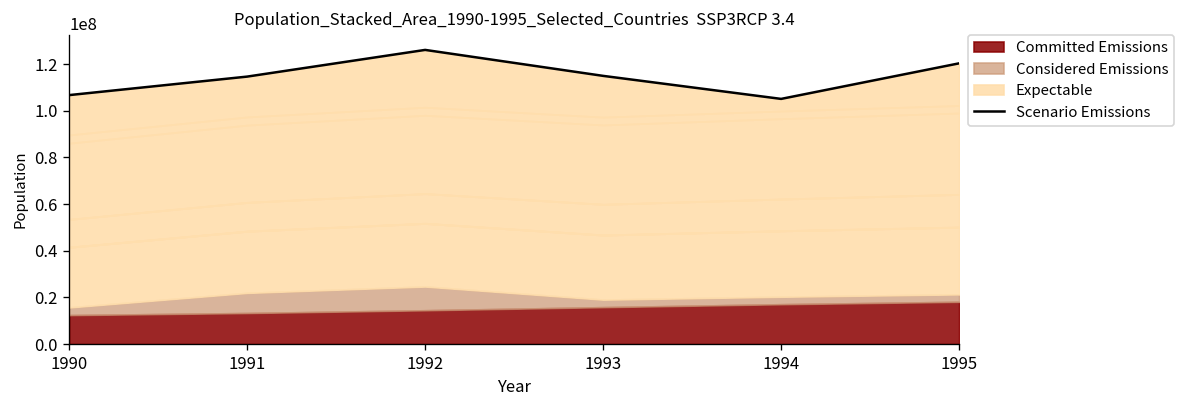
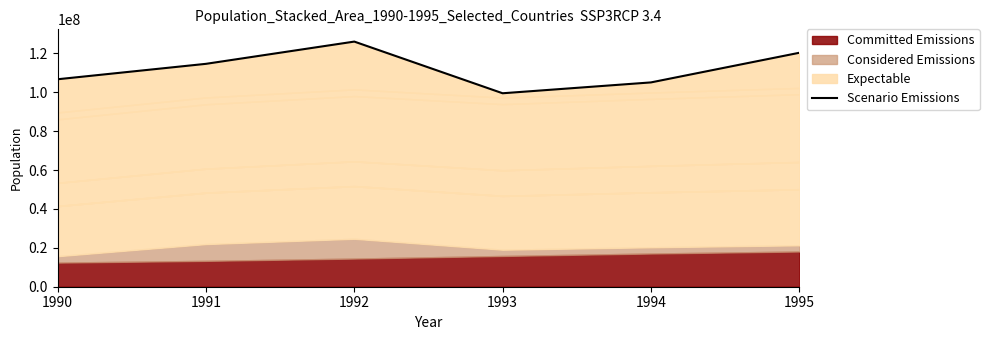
  {
    "Committed Emissions": {
      "1990": 12000000,
      "1991": 13000000,
      "1992": 14000000,
      "1993": 16000000,
      "1994": 17000000,
      "1995": 18000000
    },
    "Considered Emissions": {
      "1990": 3000000,
      "1991": 9000000,
      "1992": 10000000,
      "1993": 3000000,
      "1994": 3000000,
      "1995": 3000000
    },
    "Scenario Emissions": {
      "1990": 17000000,
      "1991": 17000000,
      "1992": 25000000,
-     "1993": 18000000,
+     "1993": 2000000,
      "1994": 5000000,
      "1995": 18000000
    }
  }
